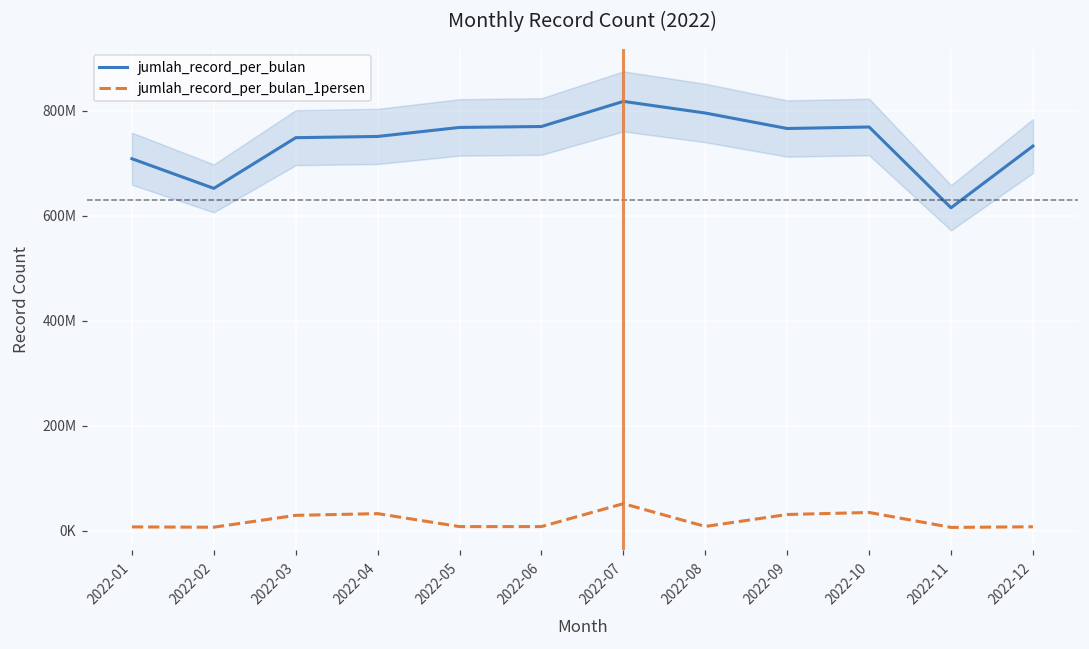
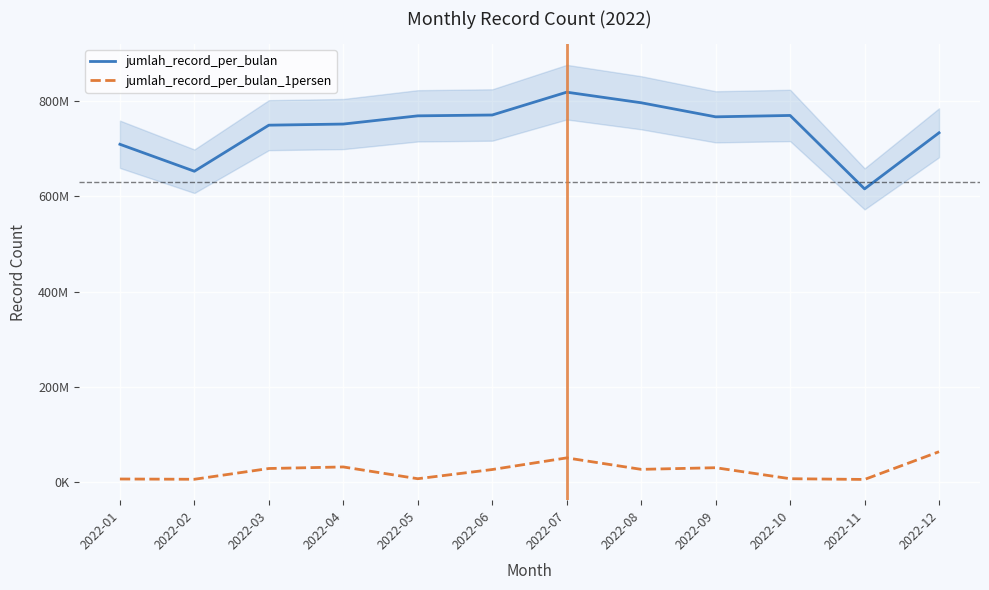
  {
    "jumlah_record_per_bulan_1persen": {
      "2022-01": 10000000,
      "2022-02": 10000000,
      "2022-03": 30000000,
      "2022-04": 30000000,
      "2022-05": 10000000,
-     "2022-06": 10000000,
+     "2022-06": 30000000,
      "2022-07": 50000000,
-     "2022-08": 10000000,
+     "2022-08": 30000000,
      "2022-09": 30000000,
-     "2022-10": 30000000,
+     "2022-10": 10000000,
      "2022-11": 10000000,
-     "2022-12": 10000000
+     "2022-12": 60000000
    }
  }
